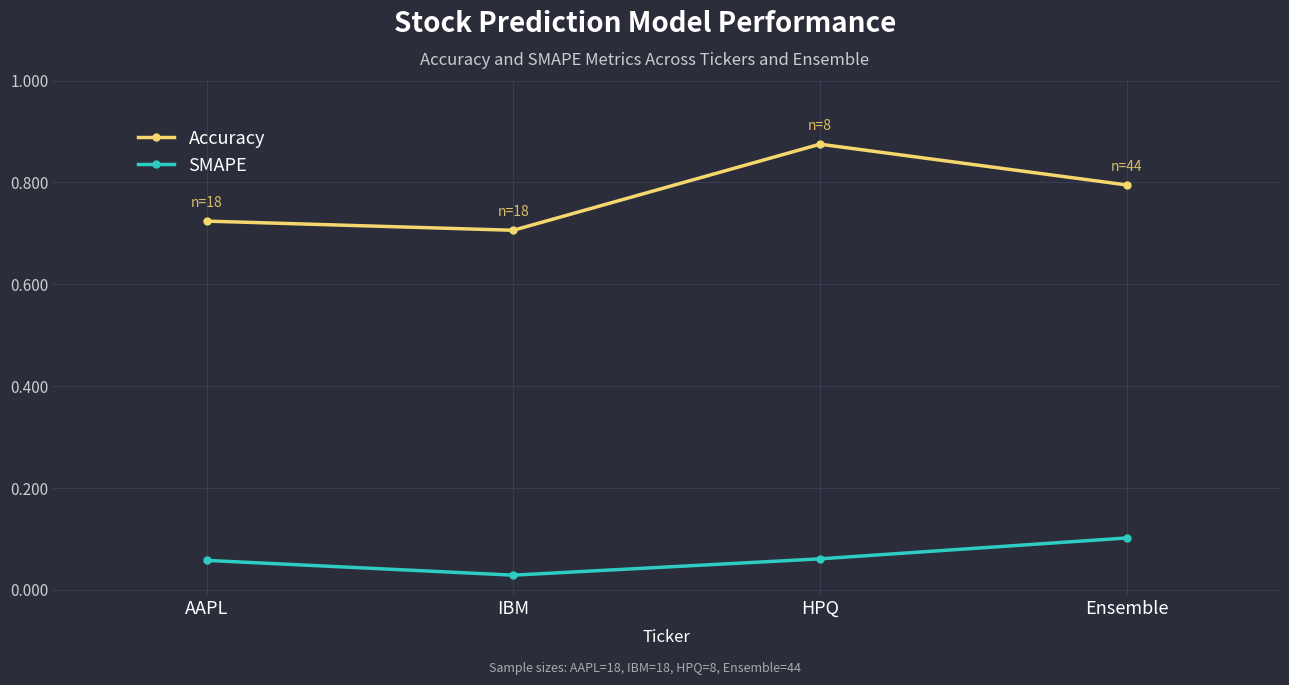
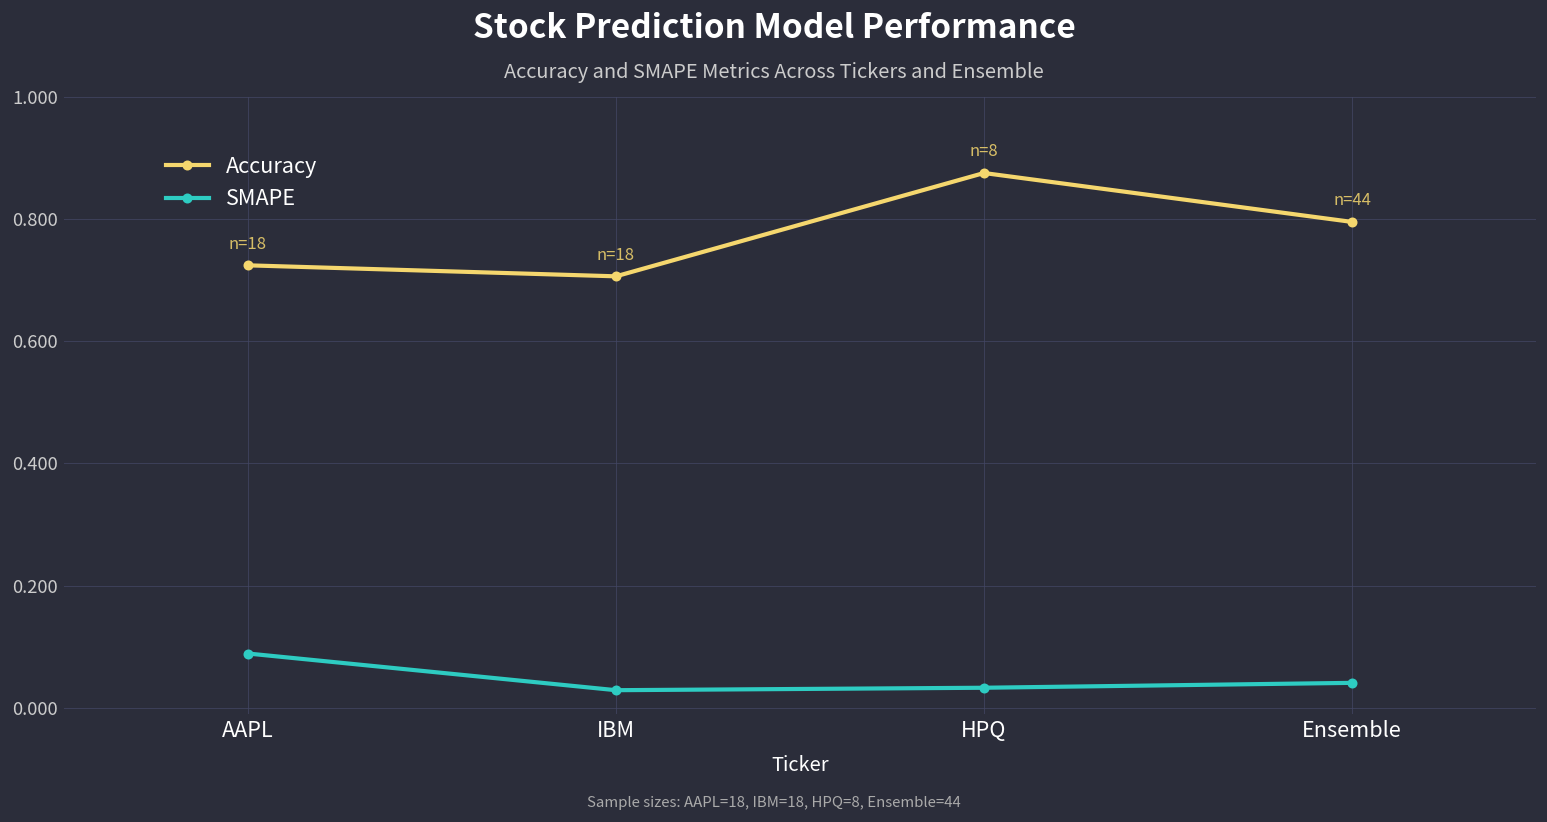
  {
    "SMAPE": {
-     "AAPL": 0.06,
+     "AAPL": 0.09,
      "IBM": 0.03,
-     "HPQ": 0.06,
-     "Ensemble": 0.10
+     "HPQ": 0.03,
+     "Ensemble": 0.04
    }
  }
